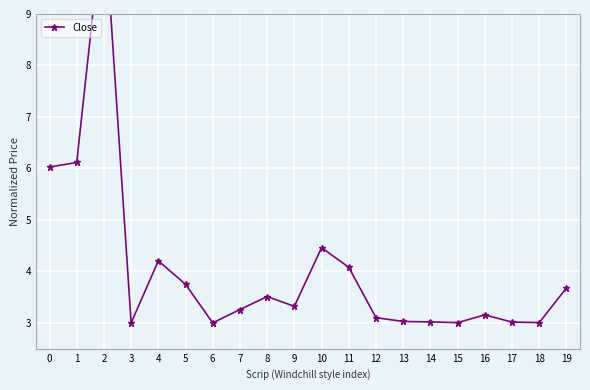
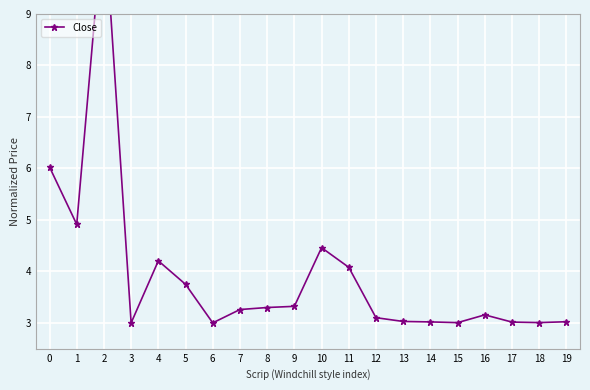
  {
    "0": 6.0,
-   "1": 6.1,
+   "1": 4.9,
    "3": 3.0,
    "4": 4.2,
    "5": 3.7,
    "6": 3.0,
    "7": 3.3,
-   "8": 3.5,
+   "8": 3.3,
    "9": 3.3,
    "10": 4.5,
    "11": 4.1,
    "12": 3.1,
    "13": 3.0,
    "14": 3.0,
    "15": 3.0,
    "16": 3.2,
    "17": 3.0,
    "18": 3.0,
-   "19": 3.7
+   "19": 3.0
  }
